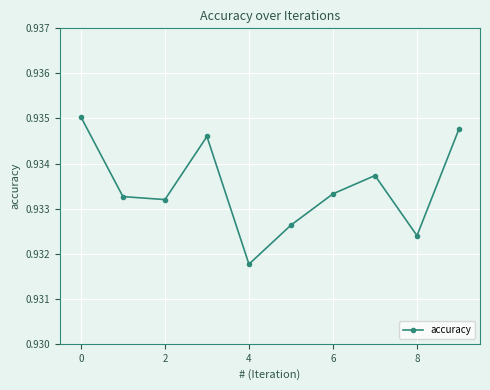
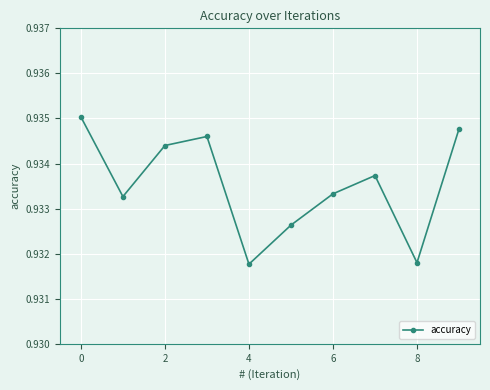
  {
    "0": 0.9350,
-   "2": 0.9332,
+   "2": 0.9344,
    "4": 0.9318,
    "6": 0.9333,
-   "8": 0.9324
+   "8": 0.9318
  }
